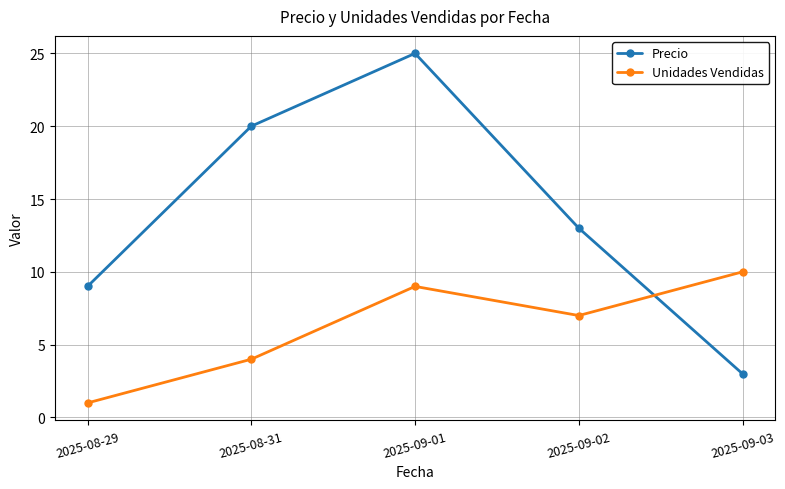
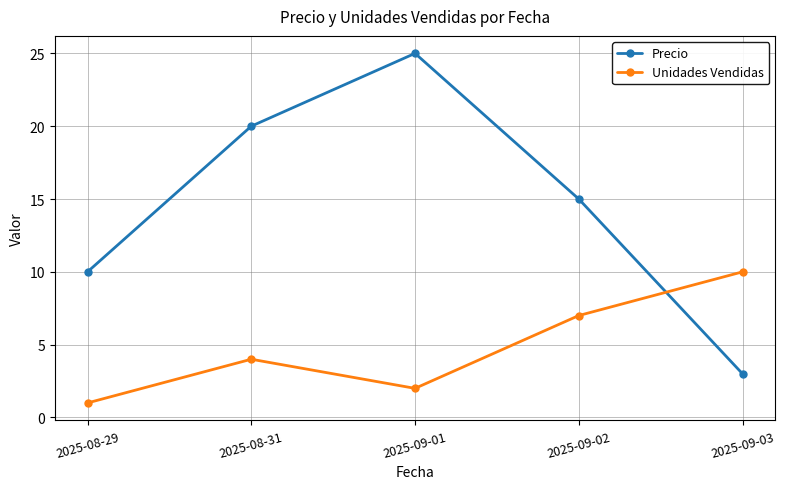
  {
    "Precio": {
-     "2025-08-29": 9,
+     "2025-08-29": 10,
      "2025-08-31": 20,
      "2025-09-01": 25,
-     "2025-09-02": 13,
+     "2025-09-02": 15,
      "2025-09-03": 3
    },
    "Unidades Vendidas": {
      "2025-08-29": 1,
      "2025-08-31": 4,
-     "2025-09-01": 9,
+     "2025-09-01": 2,
      "2025-09-02": 7,
      "2025-09-03": 10
    }
  }
